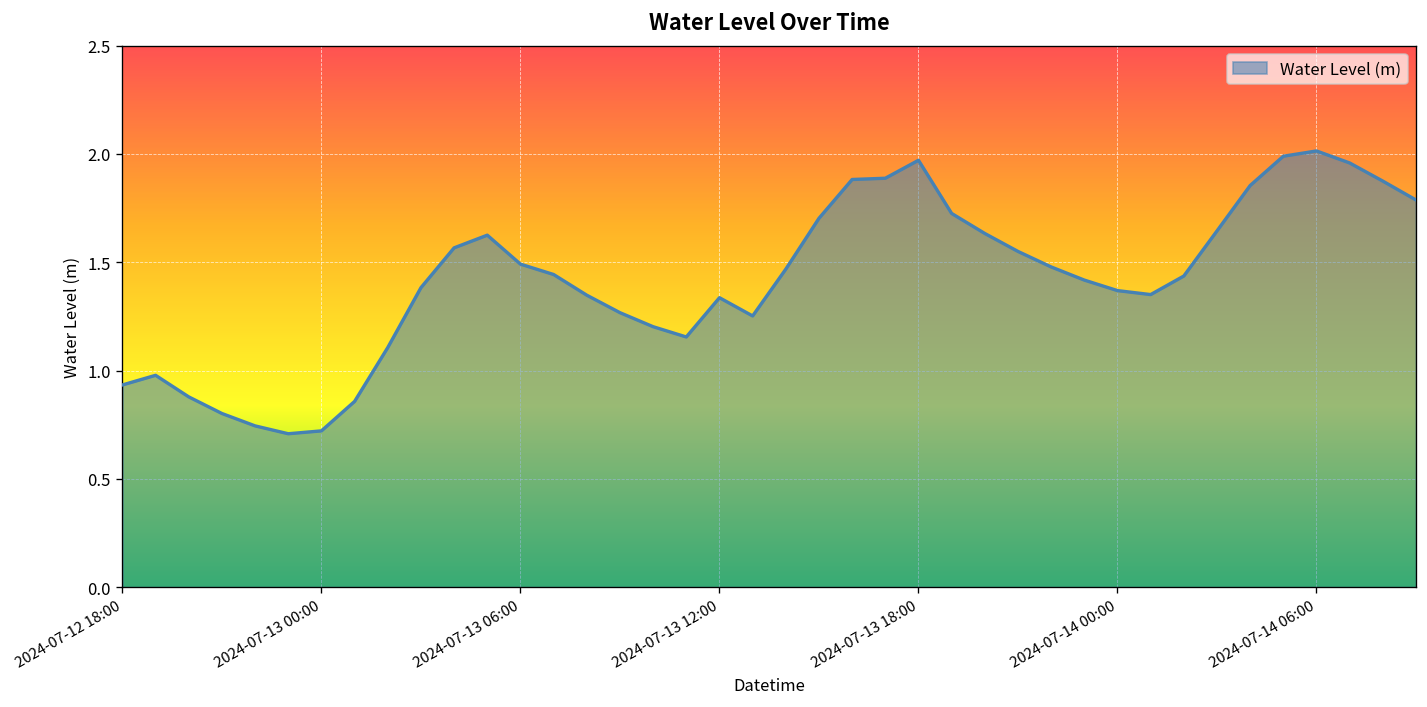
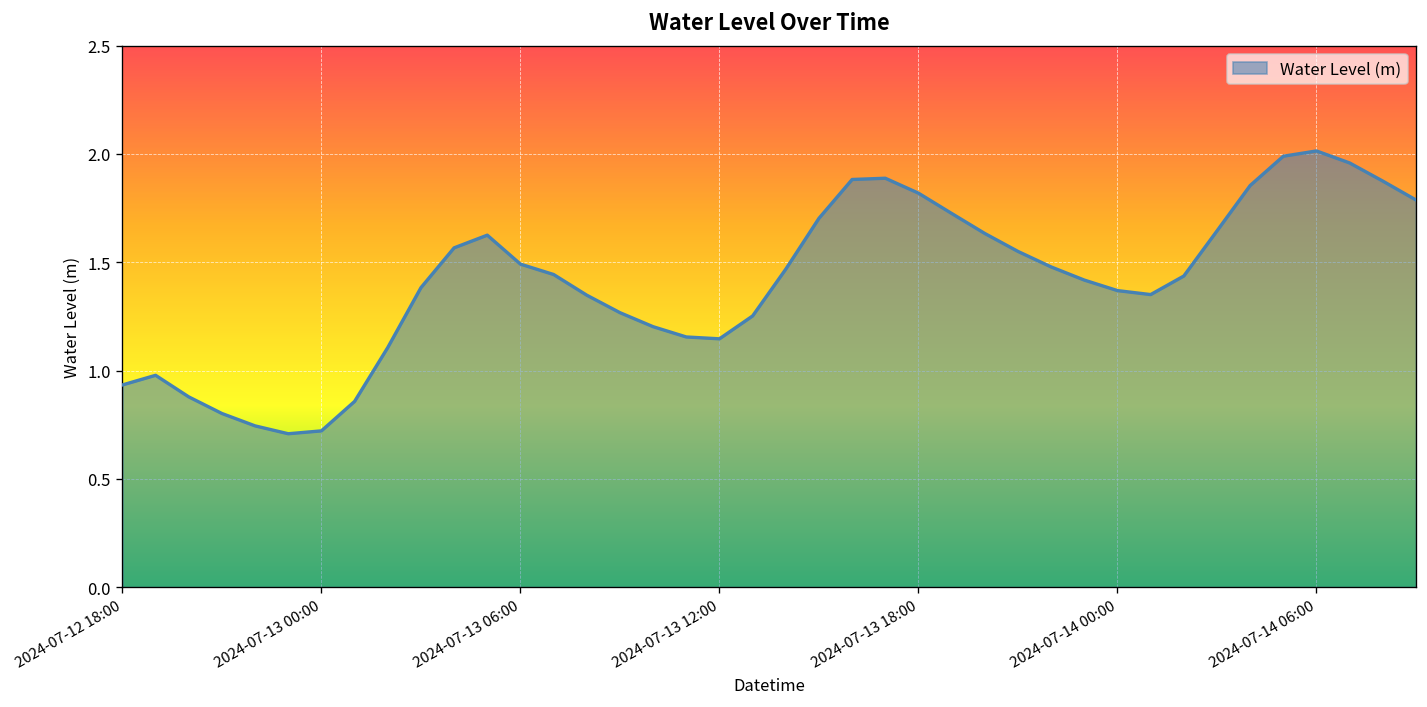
  {
    "2024-07-12 18:00": 0.93,
    "2024-07-13 00:00": 0.72,
    "2024-07-13 06:00": 1.49,
-   "2024-07-13 12:00": 1.34,
-   "2024-07-13 18:00": 1.97,
+   "2024-07-13 12:00": 1.15,
+   "2024-07-13 18:00": 1.82,
    "2024-07-14 00:00": 1.37,
    "2024-07-14 06:00": 2.01
  }
